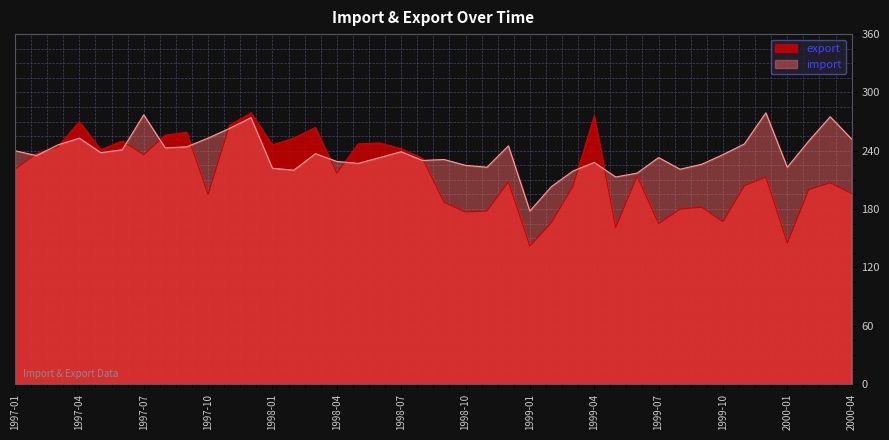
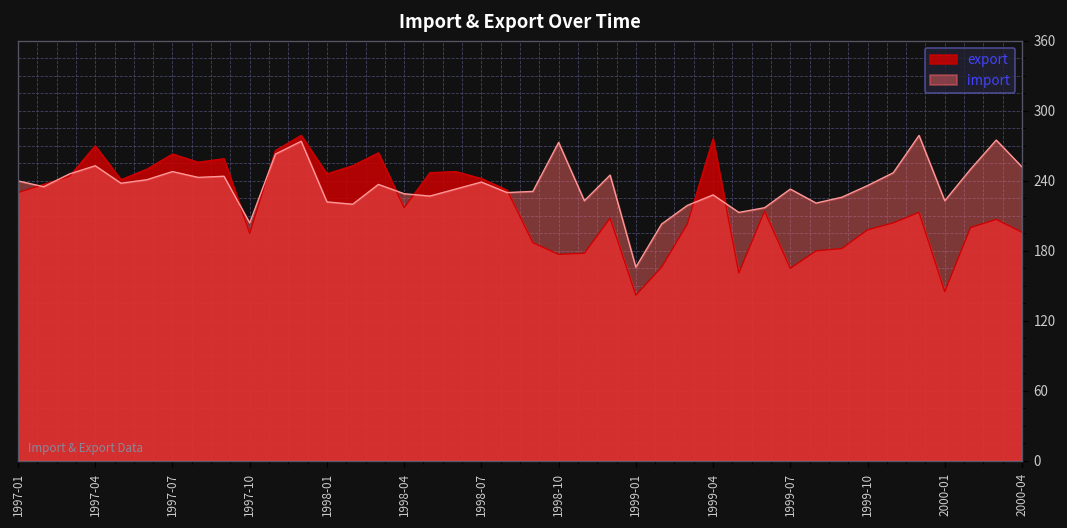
  {
    "export": {
-     "1997-01": 220,
+     "1997-01": 230,
      "1997-04": 270,
-     "1997-07": 240,
+     "1997-07": 260,
      "1997-10": 200,
      "1998-01": 250,
      "1998-04": 220,
      "1998-07": 240,
      "1998-10": 180,
      "1999-01": 140,
      "1999-04": 280,
      "1999-07": 170,
-     "1999-10": 170,
+     "1999-10": 200,
      "2000-01": 150,
      "2000-04": 200
    },
    "import": {
      "1997-01": 240,
      "1997-04": 250,
-     "1997-07": 280,
-     "1997-10": 250,
+     "1997-07": 250,
+     "1997-10": 200,
      "1998-01": 220,
      "1998-04": 230,
      "1998-07": 240,
-     "1998-10": 230,
-     "1999-01": 180,
+     "1998-10": 270,
+     "1999-01": 170,
      "1999-04": 230,
      "1999-07": 230,
      "1999-10": 240,
      "2000-01": 220,
      "2000-04": 250
    }
  }
